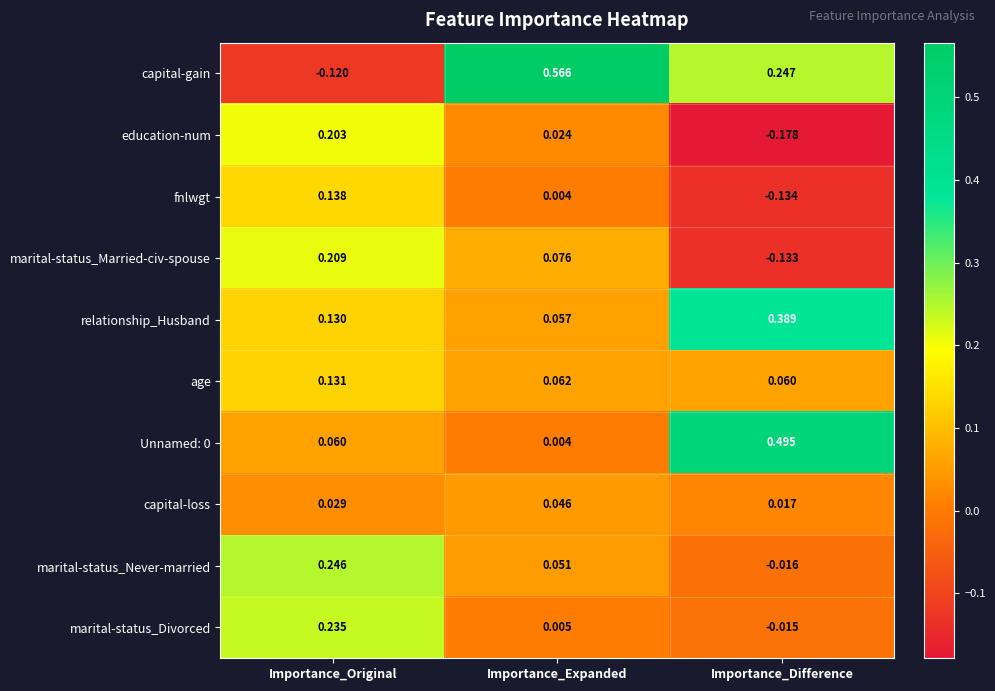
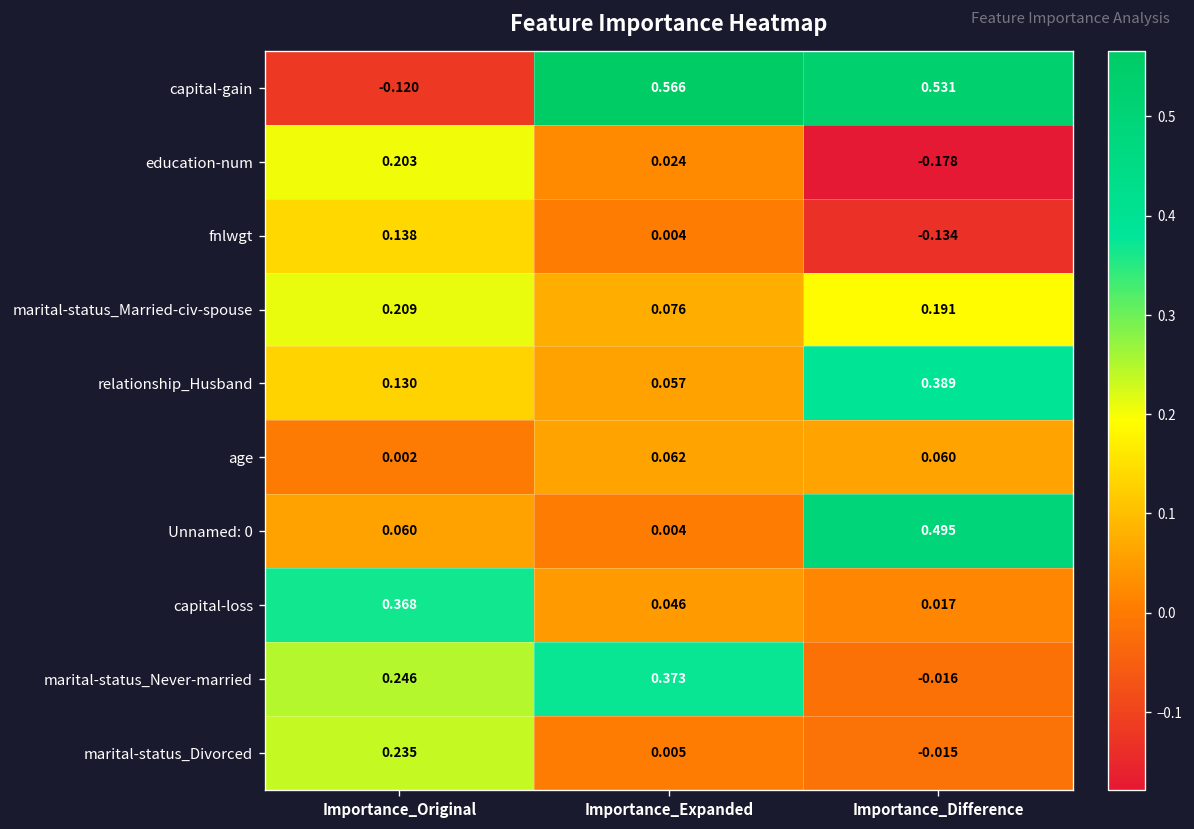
  {
    "capital-gain": {
      "Importance_Original": -0.120,
      "Importance_Expanded": 0.566,
-     "Importance_Difference": 0.247
+     "Importance_Difference": 0.531
    },
    "education-num": {
      "Importance_Original": 0.203,
      "Importance_Expanded": 0.024,
      "Importance_Difference": -0.178
    },
    "fnlwgt": {
      "Importance_Original": 0.138,
      "Importance_Expanded": 0.004,
      "Importance_Difference": -0.134
    },
    "marital-status_Married-civ-spouse": {
      "Importance_Original": 0.209,
      "Importance_Expanded": 0.076,
-     "Importance_Difference": -0.133
+     "Importance_Difference": 0.191
    },
    "relationship_Husband": {
      "Importance_Original": 0.130,
      "Importance_Expanded": 0.057,
      "Importance_Difference": 0.389
    },
    "age": {
-     "Importance_Original": 0.131,
+     "Importance_Original": 0.002,
      "Importance_Expanded": 0.062,
      "Importance_Difference": 0.060
    },
    "Unnamed: 0": {
      "Importance_Original": 0.060,
      "Importance_Expanded": 0.004,
      "Importance_Difference": 0.495
    },
    "capital-loss": {
-     "Importance_Original": 0.029,
+     "Importance_Original": 0.368,
      "Importance_Expanded": 0.046,
      "Importance_Difference": 0.017
    },
    "marital-status_Never-married": {
      "Importance_Original": 0.246,
-     "Importance_Expanded": 0.051,
+     "Importance_Expanded": 0.373,
      "Importance_Difference": -0.016
    },
    "marital-status_Divorced": {
      "Importance_Original": 0.235,
      "Importance_Expanded": 0.005,
      "Importance_Difference": -0.015
    }
  }
